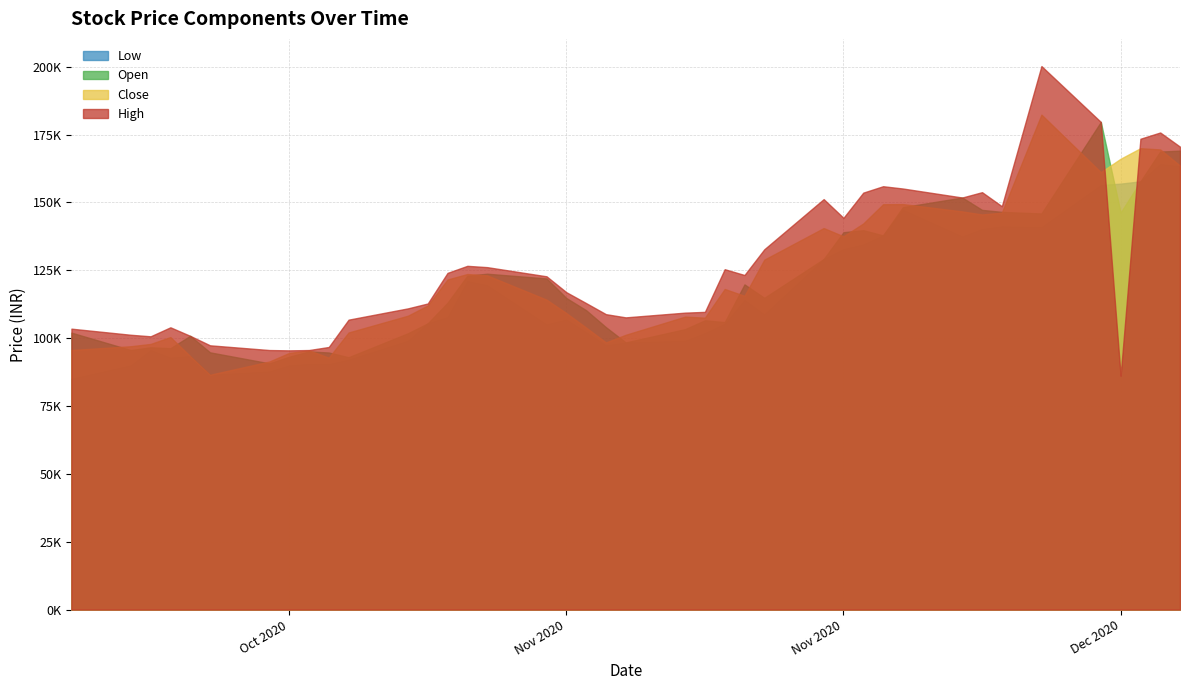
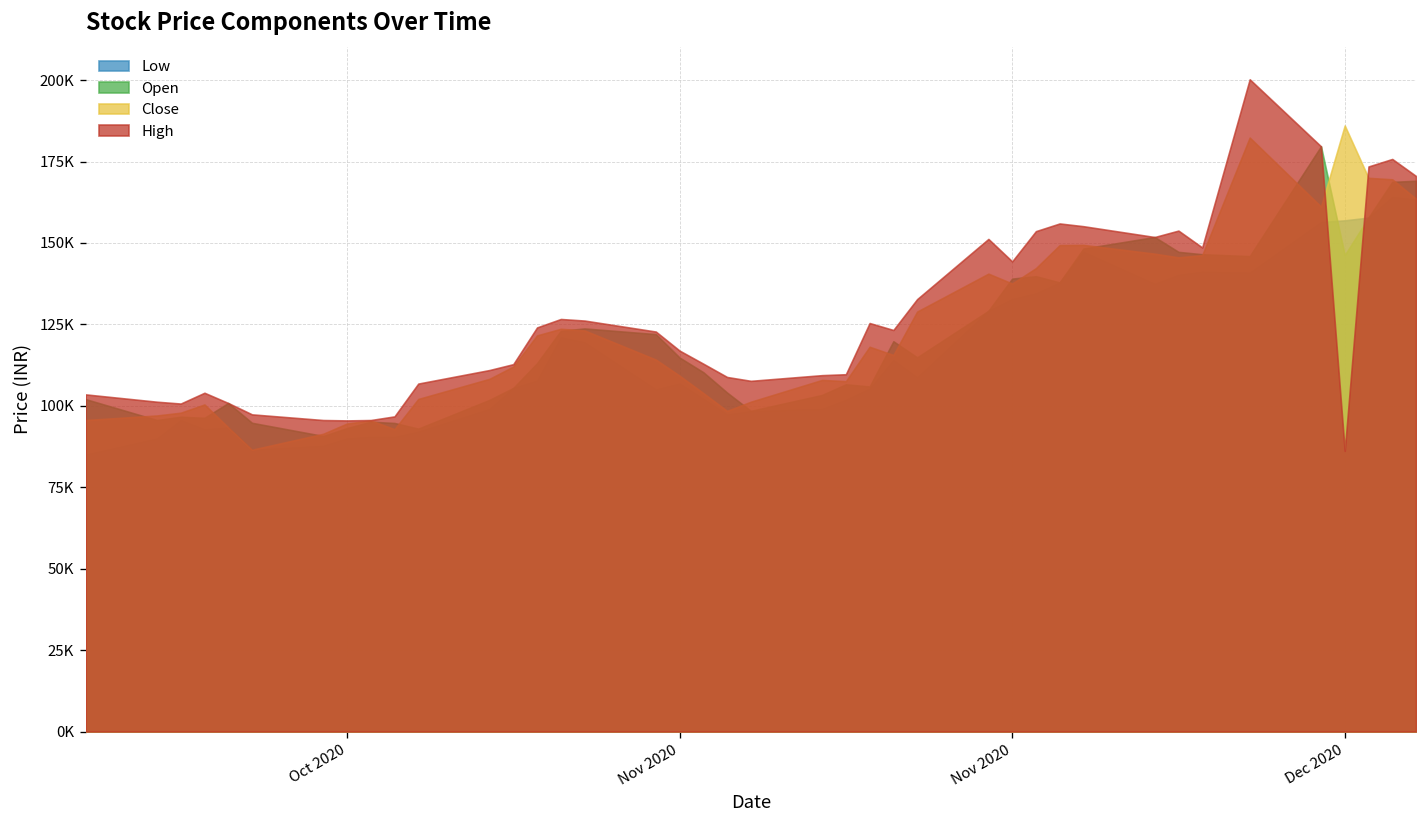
  {
    "Low": {
      "Oct 2020": 90000,
      "Dec 2020": 157000
    },
    "Open": {
      "Oct 2020": 93000,
      "Dec 2020": 146000
    },
    "Close": {
      "Oct 2020": 95000,
-     "Dec 2020": 166000
+     "Dec 2020": 186000
    },
    "High": {
      "Oct 2020": 96000,
      "Dec 2020": 86000
    }
  }
